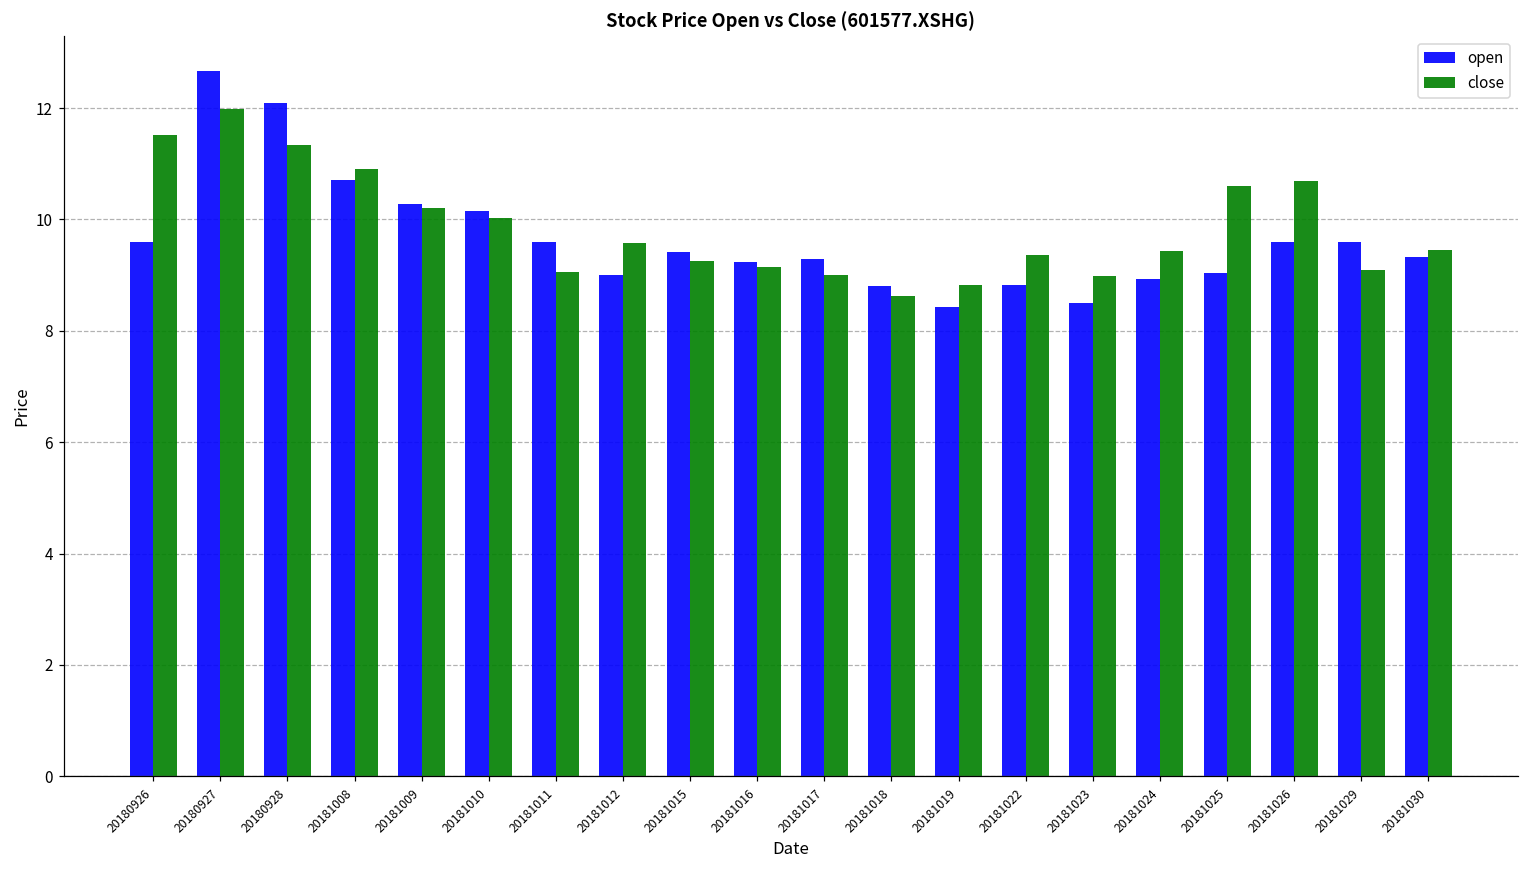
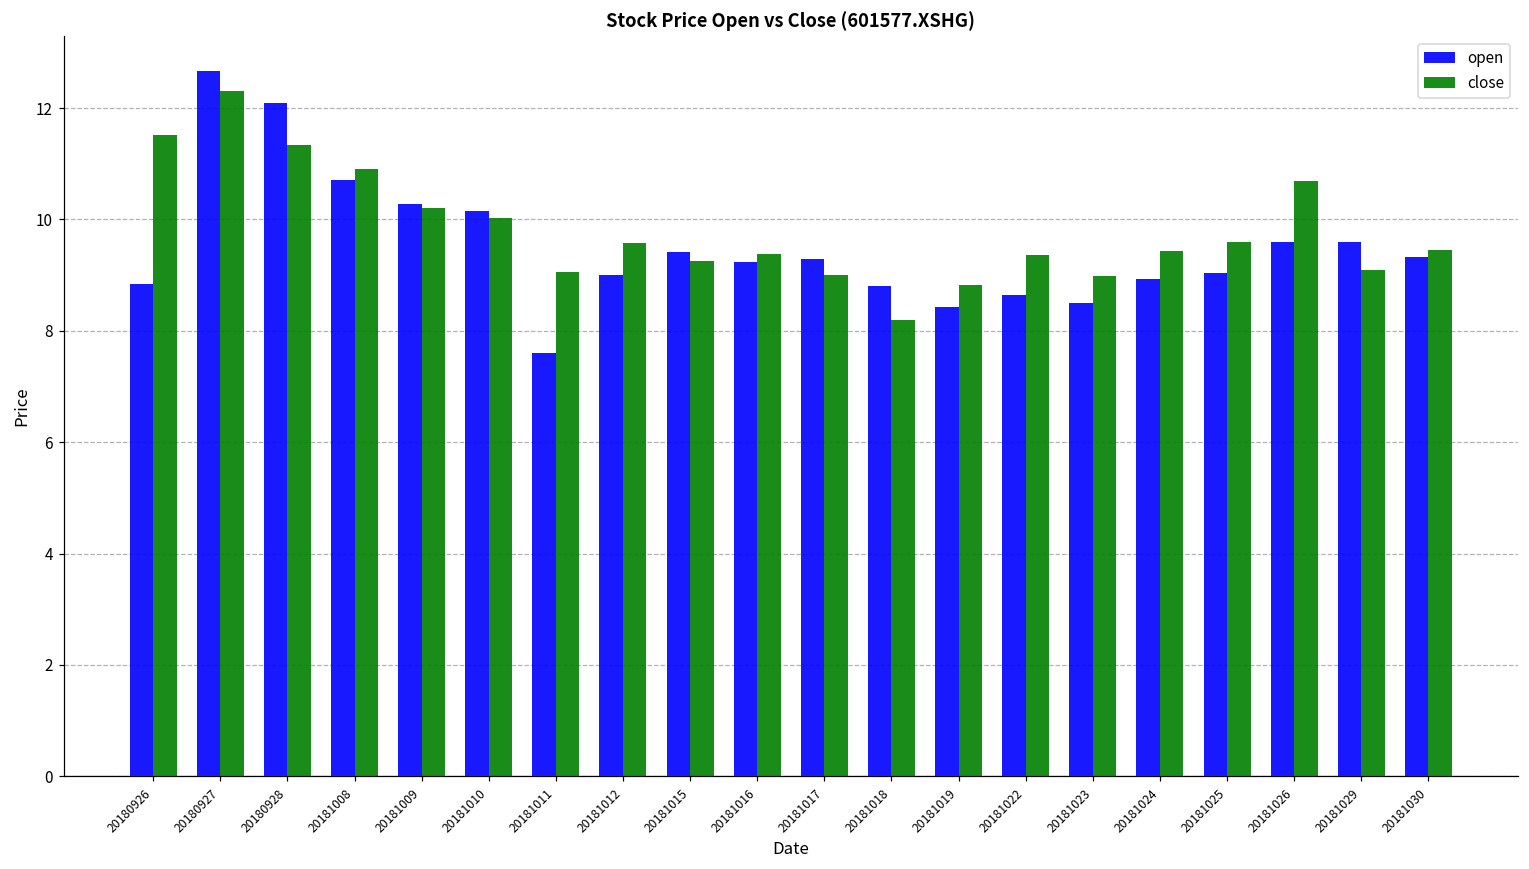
  {
    "open": {
-     "20180926": 9.6,
+     "20180926": 8.8,
      "20180927": 12.7,
      "20180928": 12.1,
      "20181008": 10.7,
      "20181009": 10.3,
      "20181010": 10.2,
-     "20181011": 9.6,
+     "20181011": 7.6,
      "20181012": 9.0,
      "20181015": 9.4,
      "20181016": 9.2,
      "20181017": 9.3,
      "20181018": 8.8,
      "20181019": 8.4,
-     "20181022": 8.8,
+     "20181022": 8.7,
      "20181023": 8.5,
      "20181024": 8.9,
      "20181025": 9.0,
      "20181026": 9.6,
      "20181029": 9.6,
      "20181030": 9.3
    },
    "close": {
      "20180926": 11.5,
-     "20180927": 12.0,
+     "20180927": 12.3,
      "20180928": 11.3,
      "20181008": 10.9,
      "20181009": 10.2,
      "20181010": 10.0,
      "20181011": 9.1,
      "20181012": 9.6,
      "20181015": 9.3,
-     "20181016": 9.1,
+     "20181016": 9.4,
      "20181017": 9.0,
-     "20181018": 8.6,
+     "20181018": 8.2,
      "20181019": 8.8,
      "20181022": 9.4,
      "20181023": 9.0,
      "20181024": 9.4,
-     "20181025": 10.6,
+     "20181025": 9.6,
      "20181026": 10.7,
      "20181029": 9.1,
      "20181030": 9.5
    }
  }
